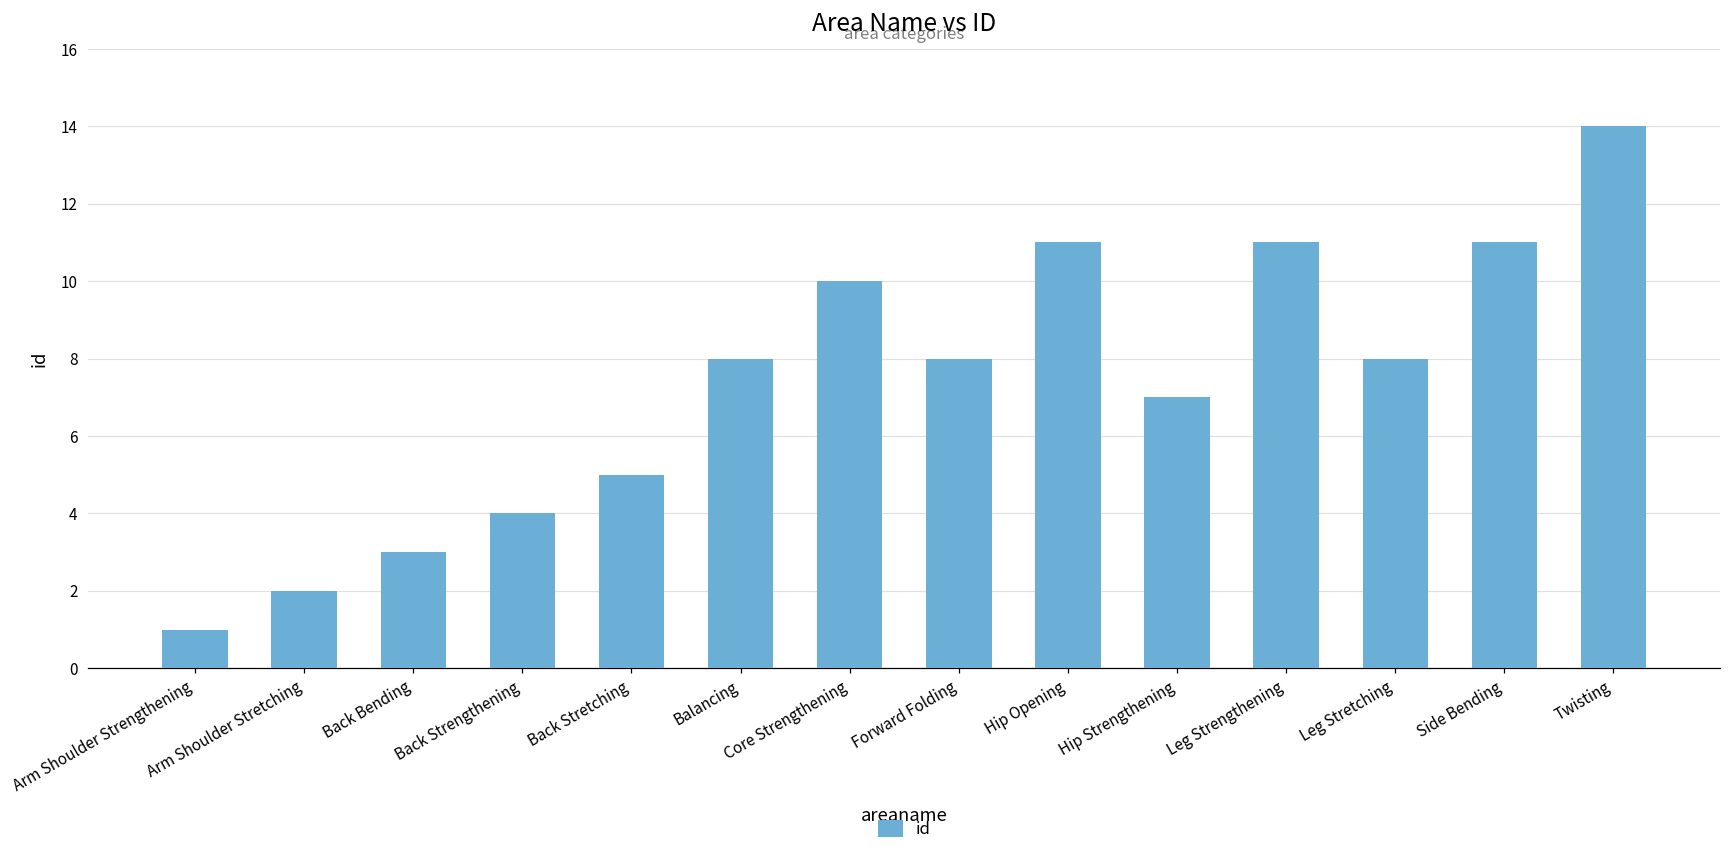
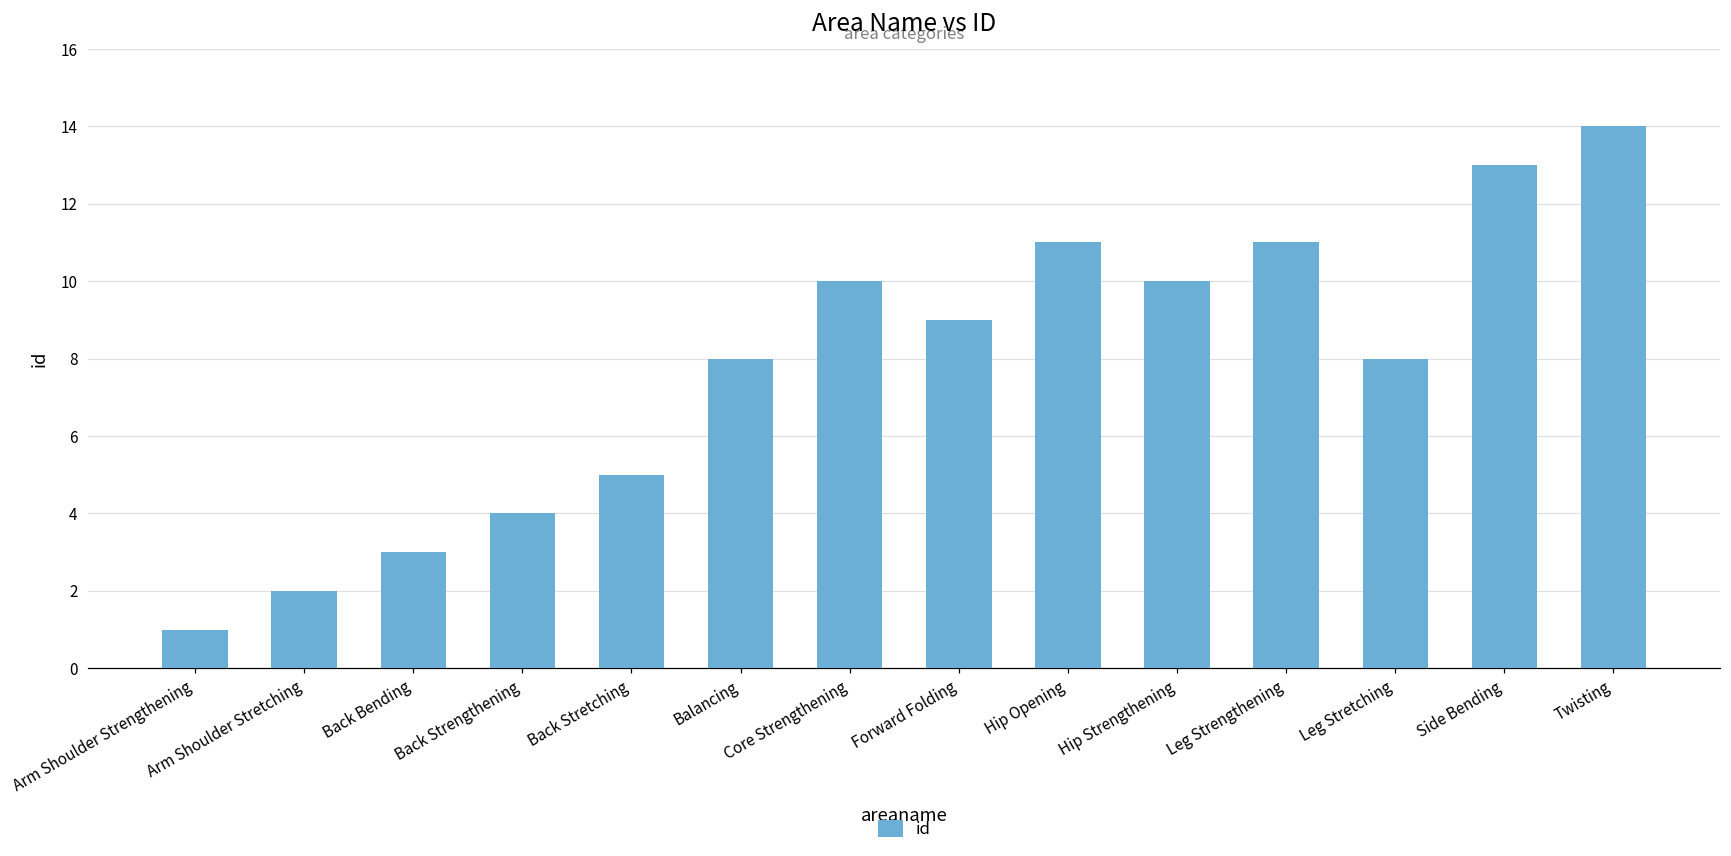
  {
    "Arm Shoulder Strengthening": 1,
    "Arm Shoulder Stretching": 2,
    "Back Bending": 3,
    "Back Strengthening": 4,
    "Back Stretching": 5,
    "Balancing": 8,
    "Core Strengthening": 10,
-   "Forward Folding": 8,
+   "Forward Folding": 9,
    "Hip Opening": 11,
-   "Hip Strengthening": 7,
+   "Hip Strengthening": 10,
    "Leg Strengthening": 11,
    "Leg Stretching": 8,
-   "Side Bending": 11,
+   "Side Bending": 13,
    "Twisting": 14
  }
